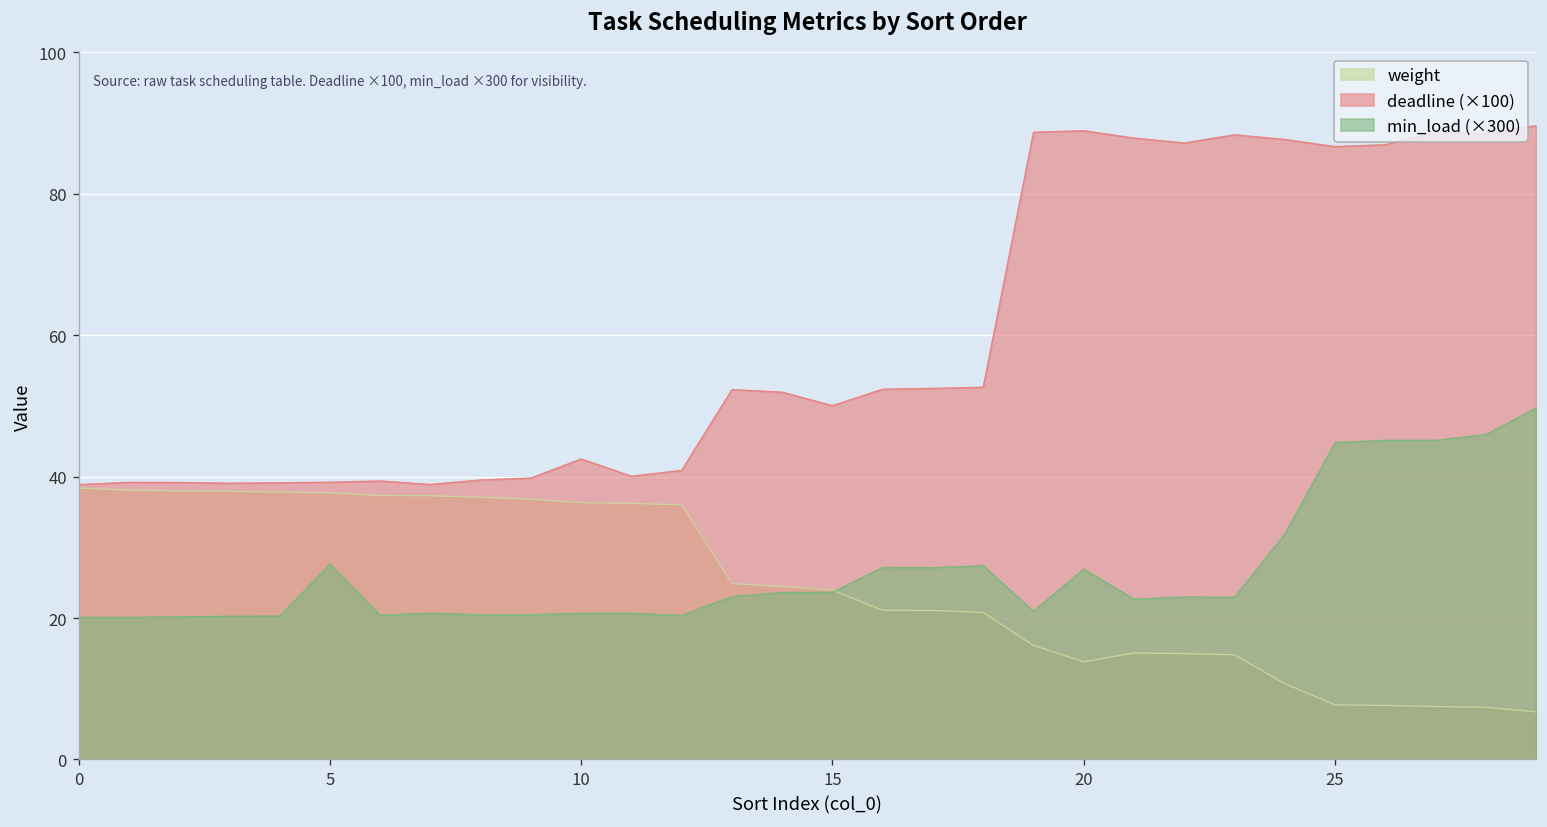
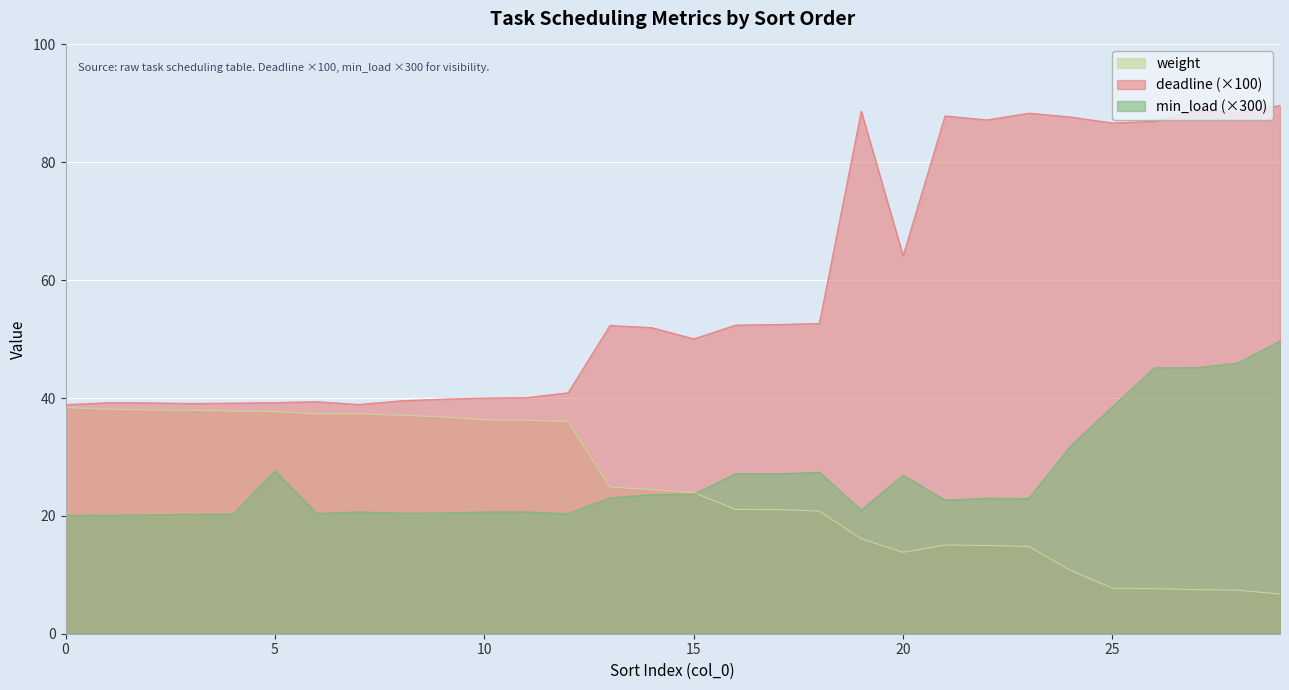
  {
    "weight": {
      "0": 38,
      "5": 38,
      "10": 36,
      "20": 14,
      "25": 8
    },
    "deadline (×100)": {
      "0": 39,
      "5": 39,
-     "10": 42,
+     "10": 40,
      "15": 50,
-     "20": 89,
+     "20": 64,
      "25": 87
    },
    "min_load (×300)": {
      "0": 20,
      "5": 28,
      "10": 21,
      "20": 27,
-     "25": 45
+     "25": 39
    }
  }
